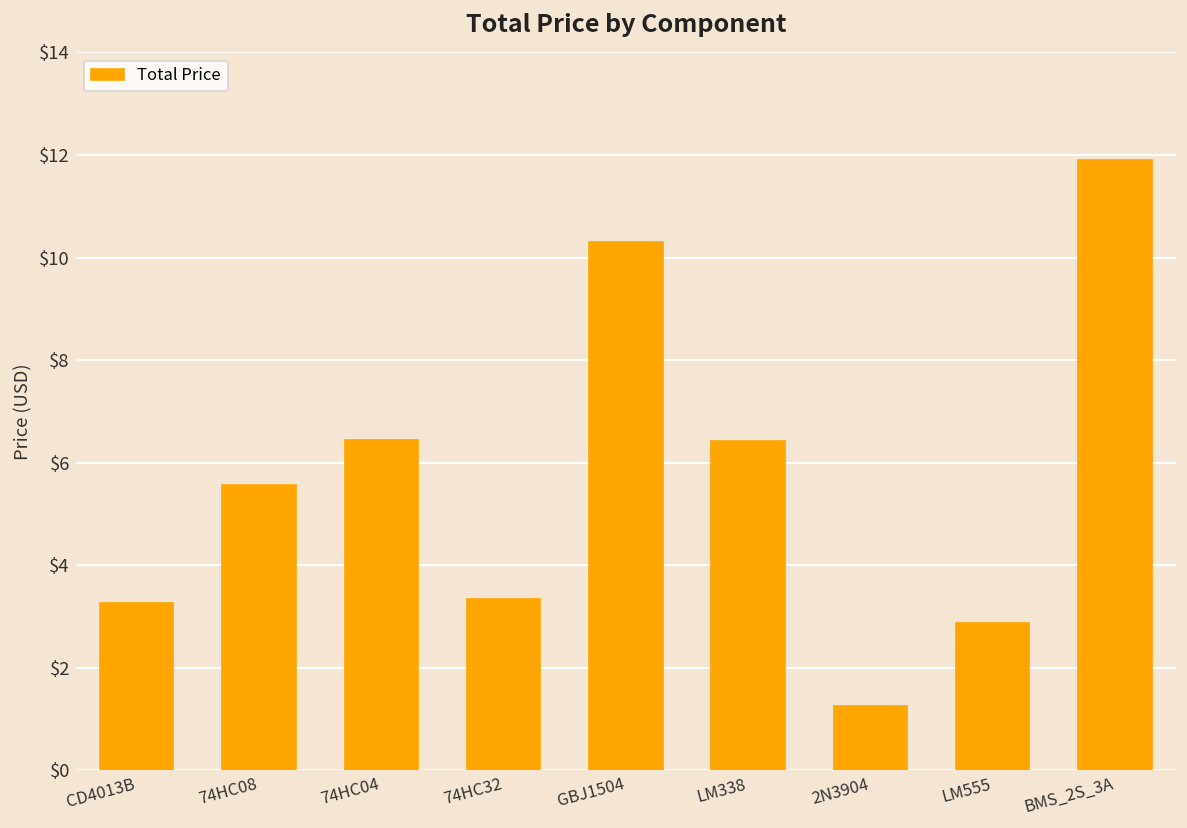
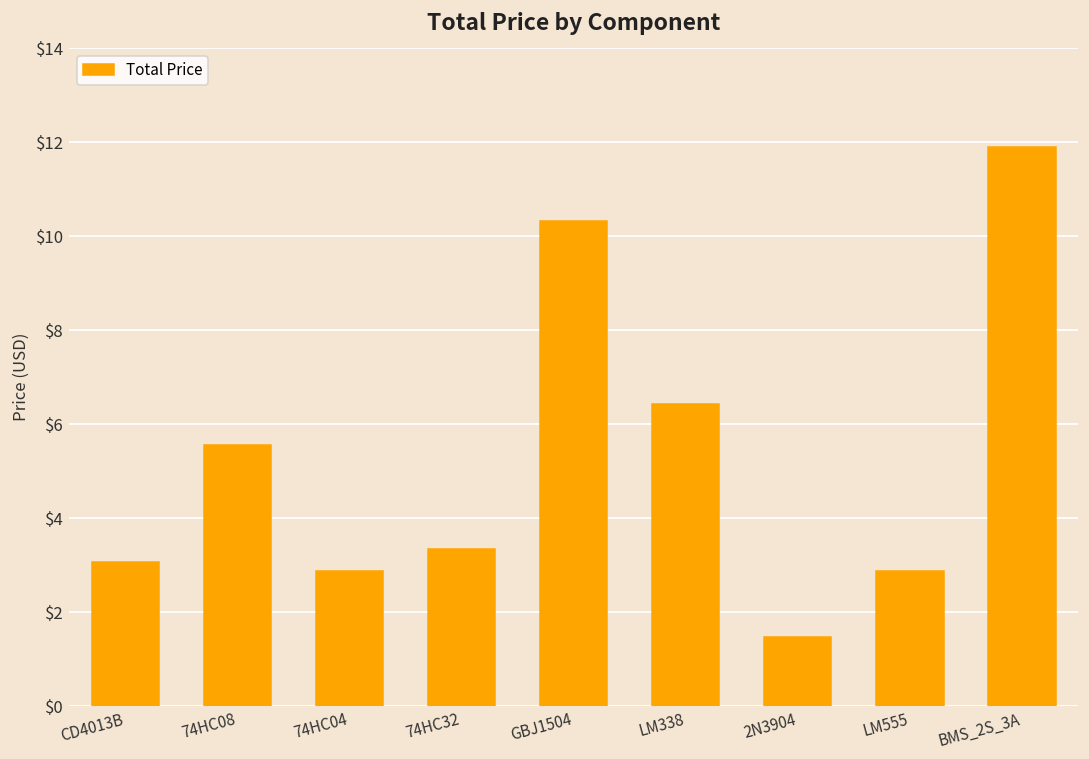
  {
-   "CD4013B": "$3.3",
+   "CD4013B": "$3.1",
    "74HC08": "$5.6",
-   "74HC04": "$6.4",
+   "74HC04": "$2.9",
    "74HC32": "$3.3",
    "GBJ1504": "$10.3",
    "LM338": "$6.4",
-   "2N3904": "$1.3",
+   "2N3904": "$1.5",
    "LM555": "$2.9",
    "BMS_2S_3A": "$11.9"
  }
